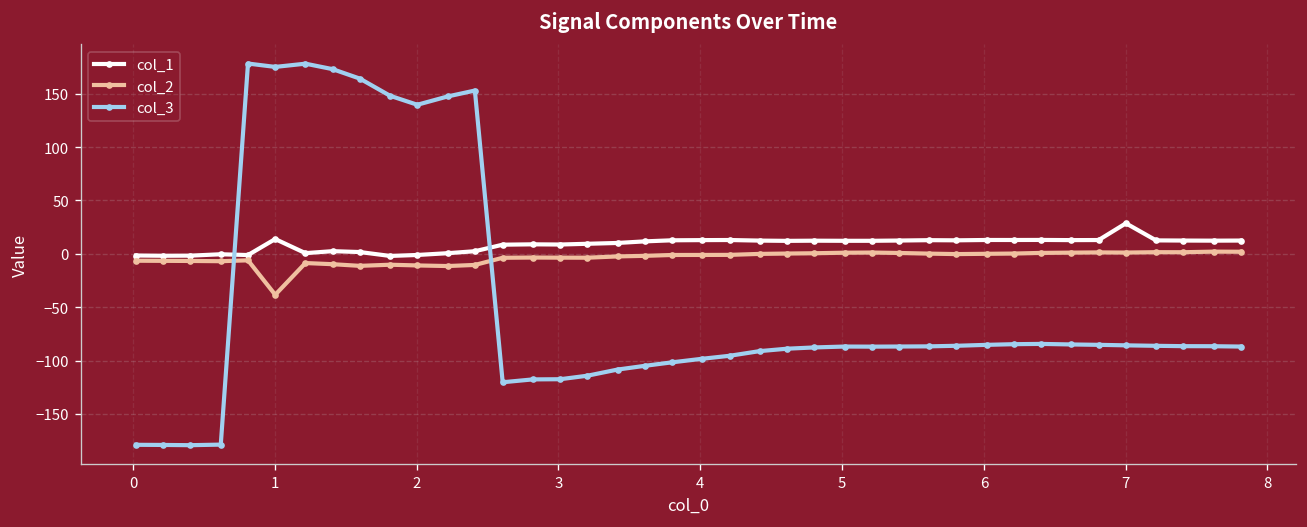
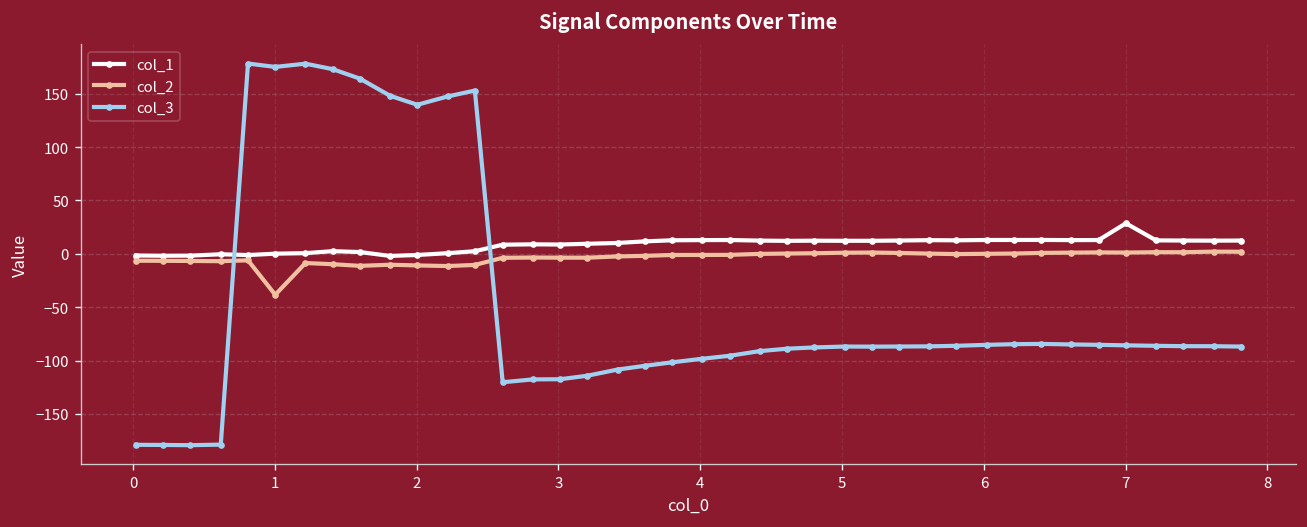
  {
    "col_1": {
-     "1": 10,
+     "1": 0,
      "7": 30
    },
    "col_2": {
      "1": -40,
      "7": 0
    },
    "col_3": {
      "1": 180,
      "7": -90
    }
  }
